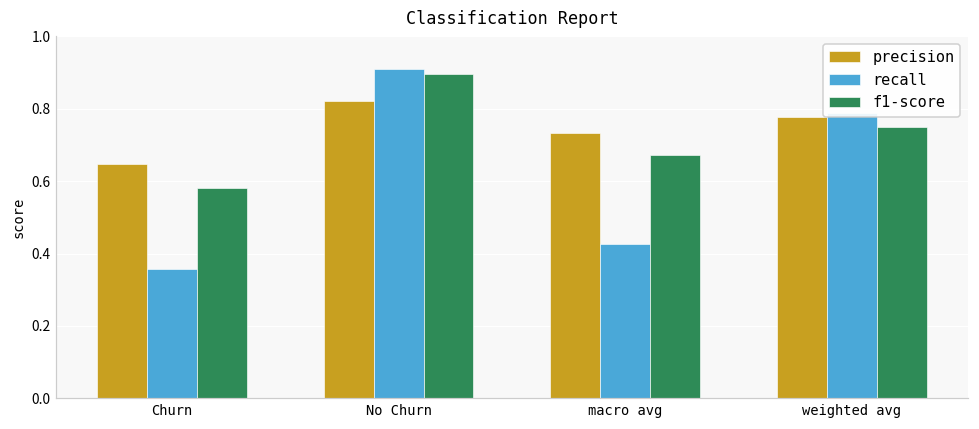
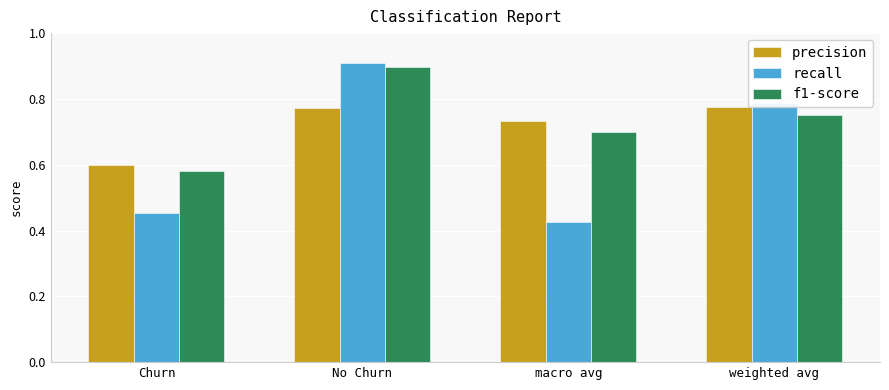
  {
    "precision": {
-     "Churn": 0.65,
-     "No Churn": 0.82,
+     "Churn": 0.60,
+     "No Churn": 0.77,
      "macro avg": 0.73,
      "weighted avg": 0.78
    },
    "recall": {
-     "Churn": 0.36,
+     "Churn": 0.45,
      "No Churn": 0.91,
      "macro avg": 0.43
    },
    "f1-score": {
      "Churn": 0.58,
      "No Churn": 0.90,
-     "macro avg": 0.67,
+     "macro avg": 0.70,
      "weighted avg": 0.75
    }
  }
